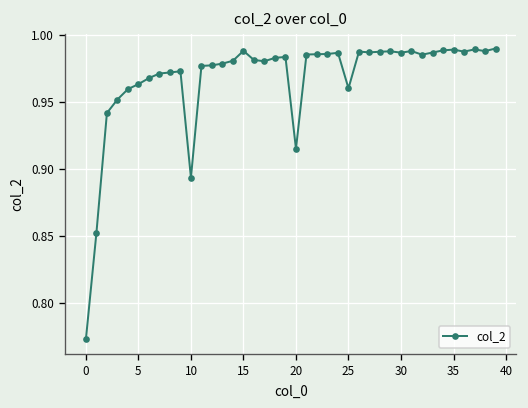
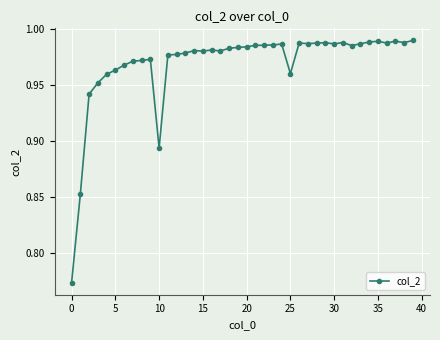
  {
    "0": 0.773,
    "5": 0.963,
    "10": 0.894,
-   "15": 0.988,
-   "20": 0.915,
+   "15": 0.980,
+   "20": 0.984,
    "25": 0.960,
    "30": 0.987,
    "35": 0.989
  }
